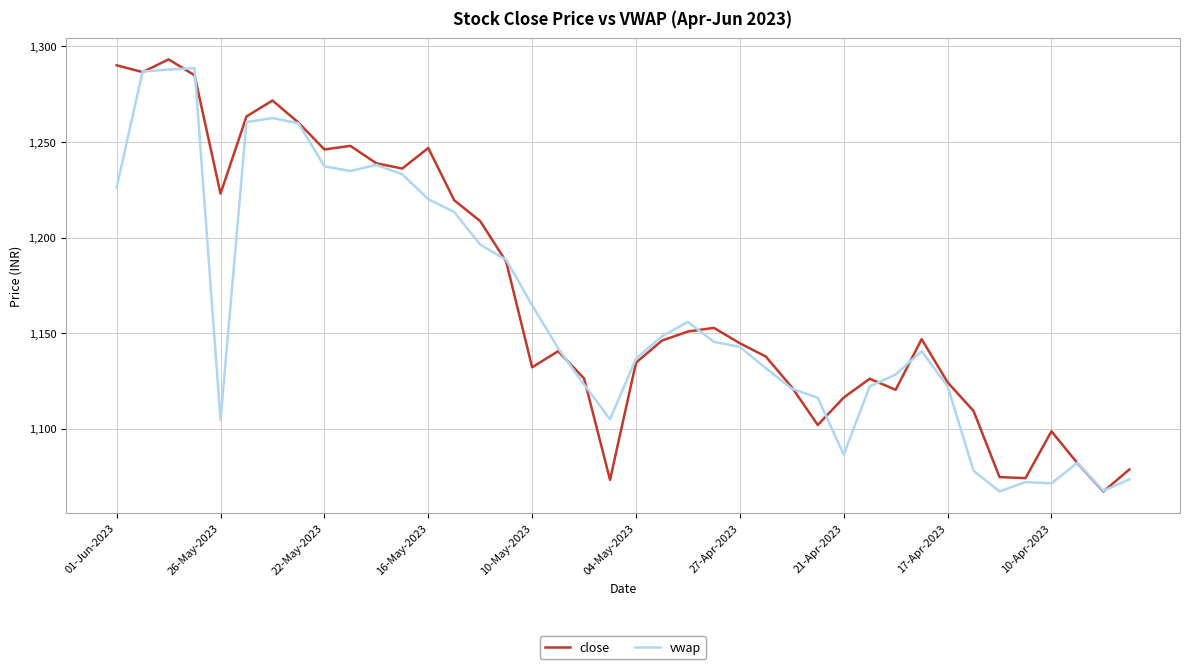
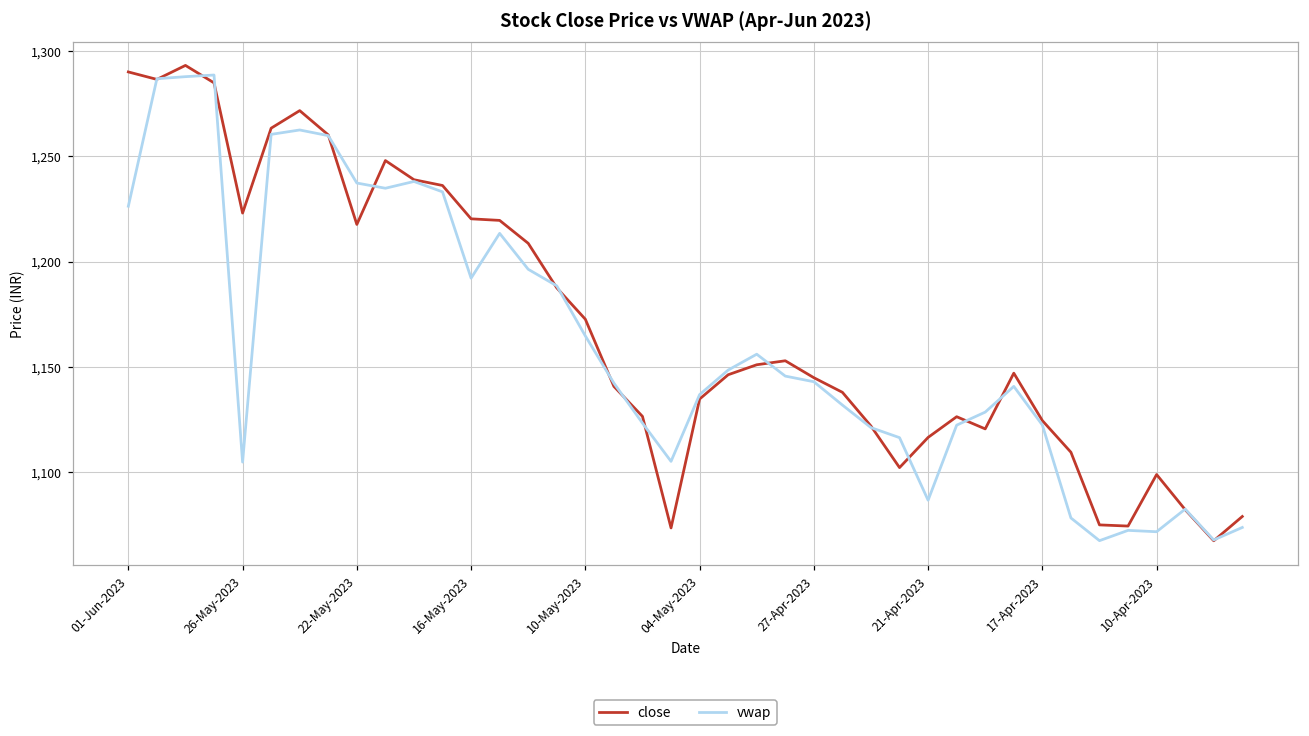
  {
    "close": {
      "01-Jun-2023": "1,290",
      "26-May-2023": "1,223",
-     "22-May-2023": "1,246",
-     "16-May-2023": "1,247",
-     "10-May-2023": "1,132",
+     "22-May-2023": "1,218",
+     "16-May-2023": "1,220",
+     "10-May-2023": "1,173",
      "04-May-2023": "1,135",
      "27-Apr-2023": "1,145",
      "21-Apr-2023": "1,116",
      "17-Apr-2023": "1,124",
      "10-Apr-2023": "1,099"
    },
    "vwap": {
      "01-Jun-2023": "1,226",
      "26-May-2023": "1,105",
      "22-May-2023": "1,237",
-     "16-May-2023": "1,220",
+     "16-May-2023": "1,192",
      "10-May-2023": "1,165",
      "04-May-2023": "1,137",
      "27-Apr-2023": "1,143",
      "21-Apr-2023": "1,086",
      "17-Apr-2023": "1,122",
      "10-Apr-2023": "1,072"
    }
  }
